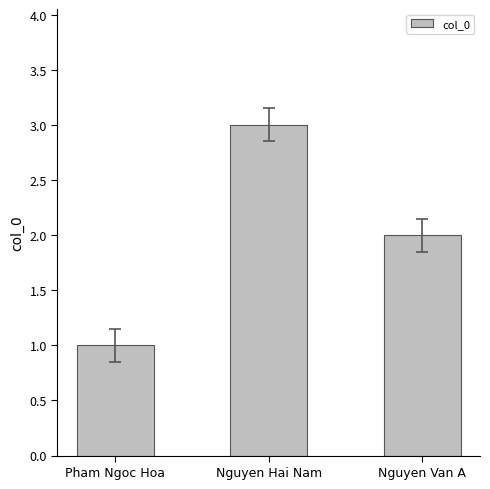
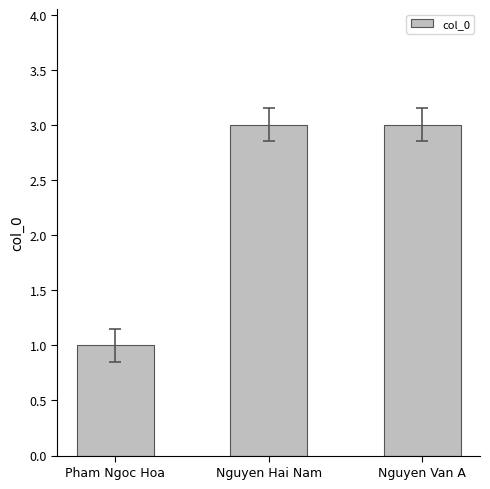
  {
    "col_0": {
      "Pham Ngoc Hoa": 1,
      "Nguyen Hai Nam": 3,
-     "Nguyen Van A": 2
+     "Nguyen Van A": 3
    }
  }
